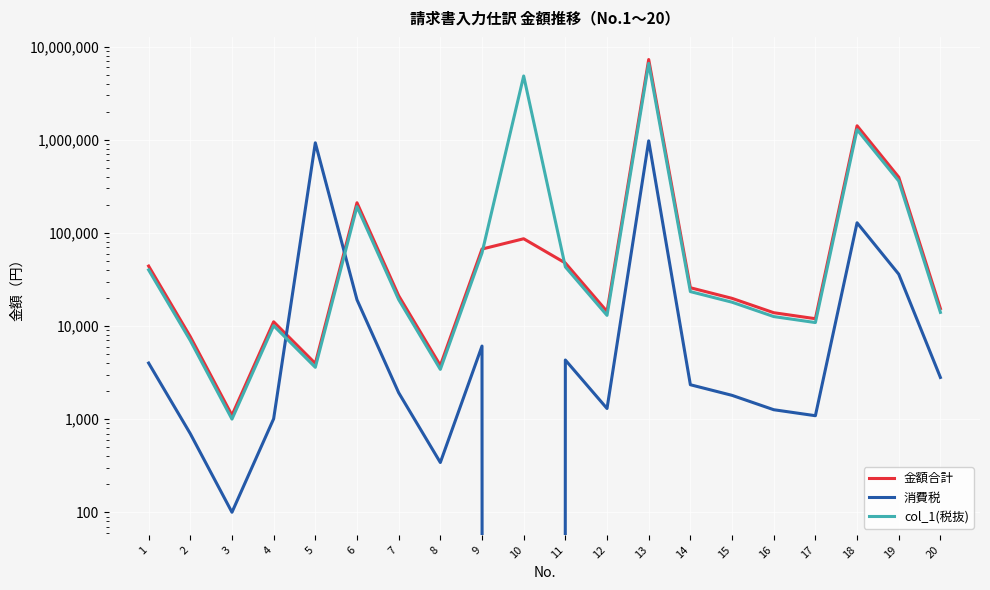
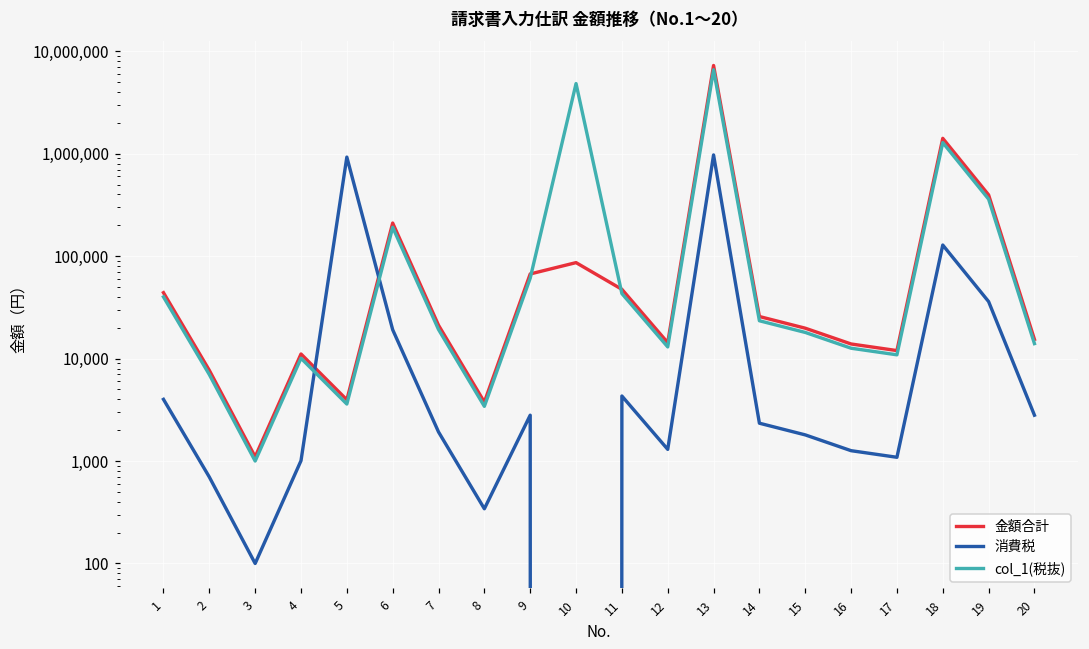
  {
    "金額合計": {
      "1": "40,000",
      "2": "8,000",
      "3": "1,100",
      "4": "11,000",
      "5": "4,000",
      "6": "210,000",
      "7": "21,000",
      "8": "3,800",
      "9": "70,000",
      "10": "90,000",
      "11": "50,000",
      "12": "14,000",
      "13": "7,000,000",
      "14": "26,000",
      "15": "20,000",
      "16": "14,000",
      "17": "12,000",
      "18": "1,400,000",
      "19": "400,000",
      "20": "15,000"
    },
    "消費税": {
      "1": "4,000",
      "2": "700",
      "3": "100",
      "4": "1,000",
      "5": "900,000",
      "6": "19,000",
      "7": "1,900",
      "8": "340",
-     "9": "6,000",
+     "9": "2,800",
      "11": "4,000",
      "12": "1,300",
      "13": "1,000,000",
      "14": "2,300",
      "15": "1,800",
      "16": "1,300",
      "17": "1,100",
      "18": "130,000",
      "19": "36,000",
      "20": "2,800"
    },
    "col_1(税抜)": {
      "1": "40,000",
      "2": "7,000",
      "3": "1,000",
      "4": "10,000",
      "5": "3,600",
      "6": "190,000",
      "7": "19,000",
      "8": "3,400",
      "9": "60,000",
      "10": "5,000,000",
      "11": "40,000",
      "12": "13,000",
      "13": "7,000,000",
      "14": "23,000",
      "15": "18,000",
      "16": "13,000",
      "17": "11,000",
      "18": "1,300,000",
      "19": "360,000",
      "20": "14,000"
    }
  }
